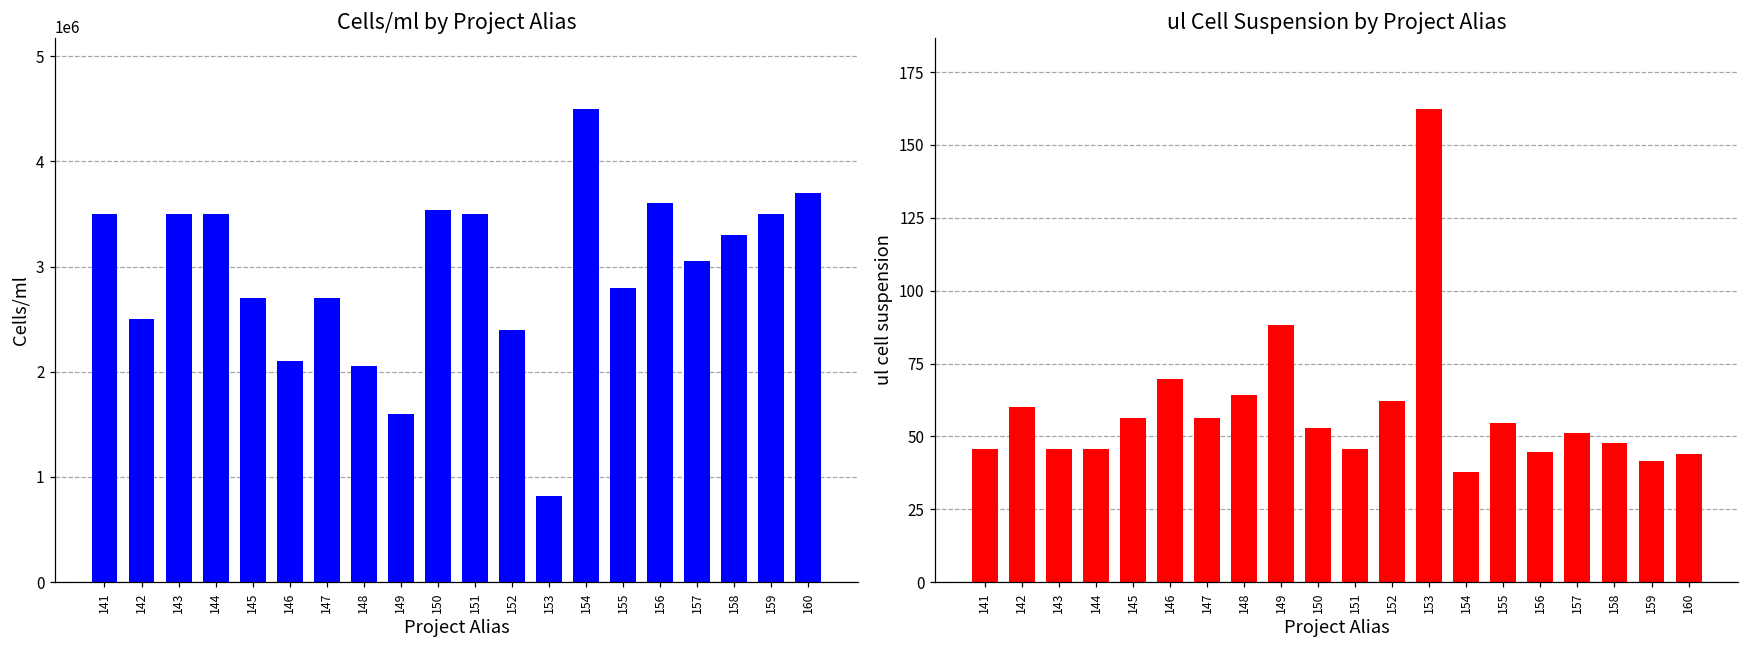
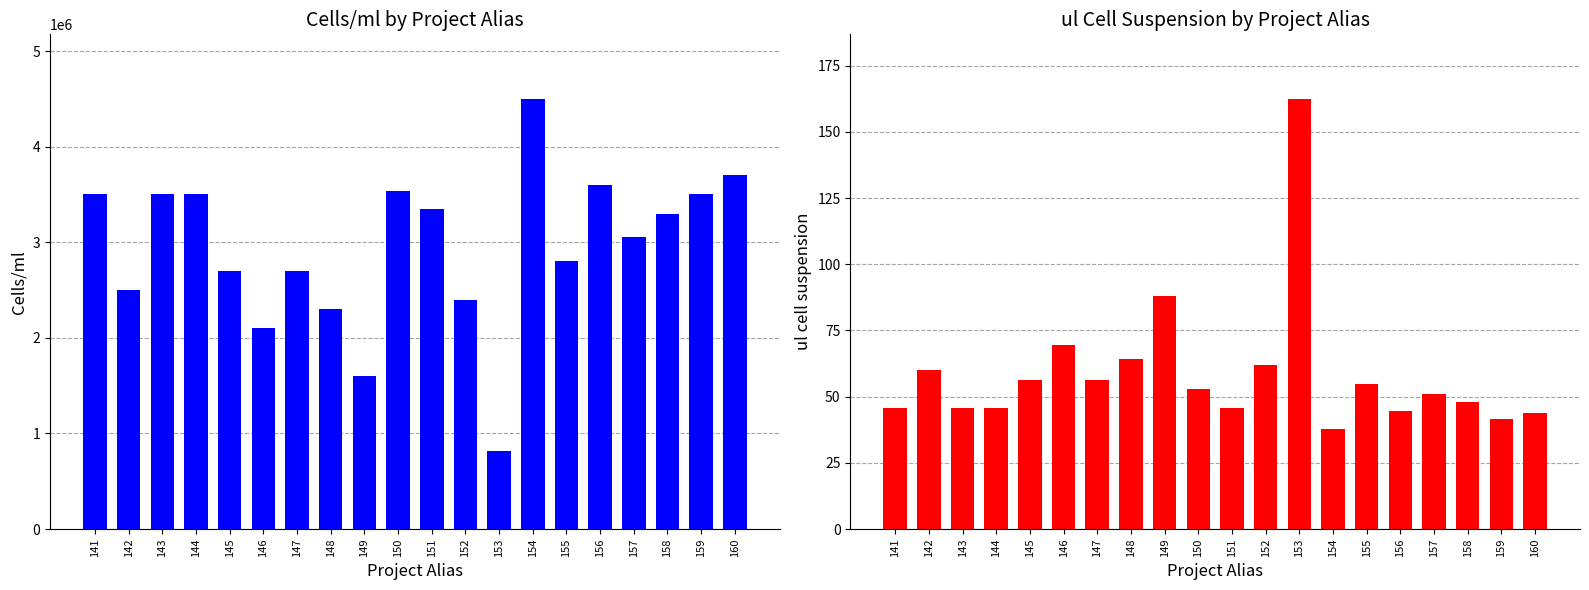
  {
    "Cells/ml by Project Alias": {
      "141": 3500000,
      "142": 2500000,
      "143": 3500000,
      "144": 3500000,
      "145": 2700000,
      "146": 2100000,
      "147": 2700000,
-     "148": 2100000,
+     "148": 2300000,
      "149": 1600000,
      "150": 3500000,
-     "151": 3500000,
+     "151": 3400000,
      "152": 2400000,
      "153": 800000,
      "154": 4500000,
      "155": 2800000,
      "156": 3600000,
      "157": 3100000,
      "158": 3300000,
      "159": 3500000,
      "160": 3700000
    },
    "ul Cell Suspension by Project Alias": {
      "141": 46,
      "142": 60,
      "143": 46,
      "144": 46,
      "145": 56,
      "146": 70,
      "147": 56,
      "148": 64,
      "149": 88,
      "150": 53,
      "151": 46,
      "152": 62,
      "153": 162,
      "154": 38,
      "155": 55,
      "156": 45,
      "157": 51,
      "158": 48,
      "159": 42,
      "160": 44
    }
  }
